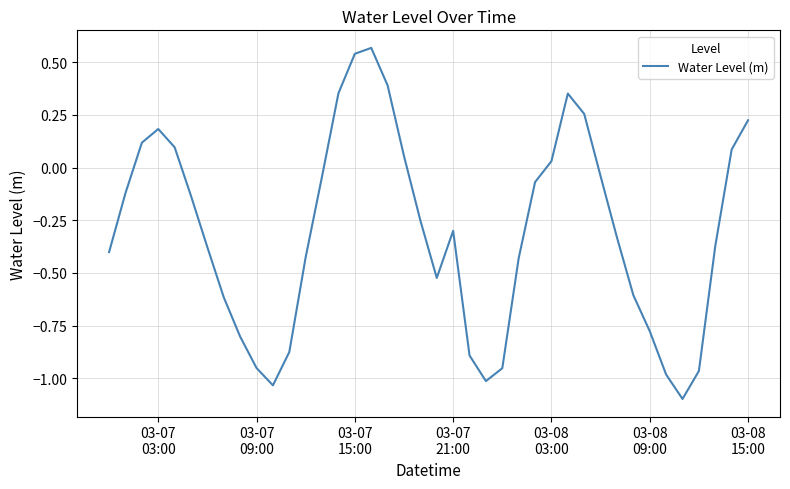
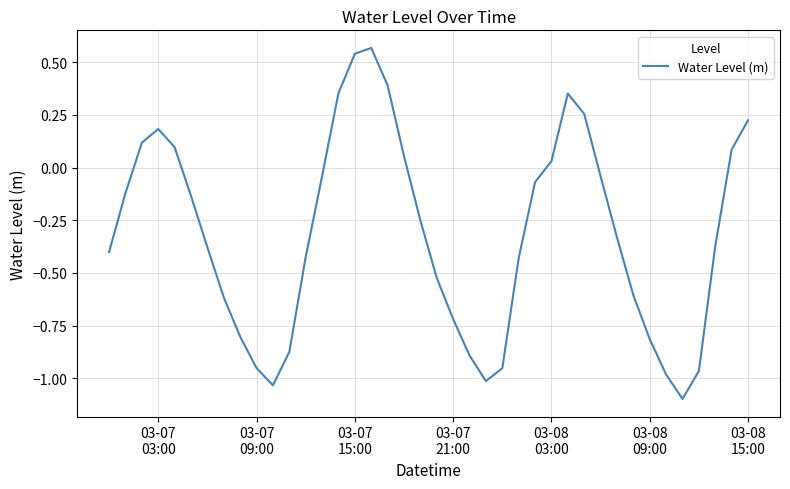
  {
    "03-07 03:00": 0.18,
    "03-07 09:00": -0.95,
    "03-07 15:00": 0.54,
-   "03-07 21:00": -0.30,
+   "03-07 21:00": -0.72,
    "03-08 03:00": 0.03,
-   "03-08 09:00": -0.78,
+   "03-08 09:00": -0.81,
    "03-08 15:00": 0.22
  }
